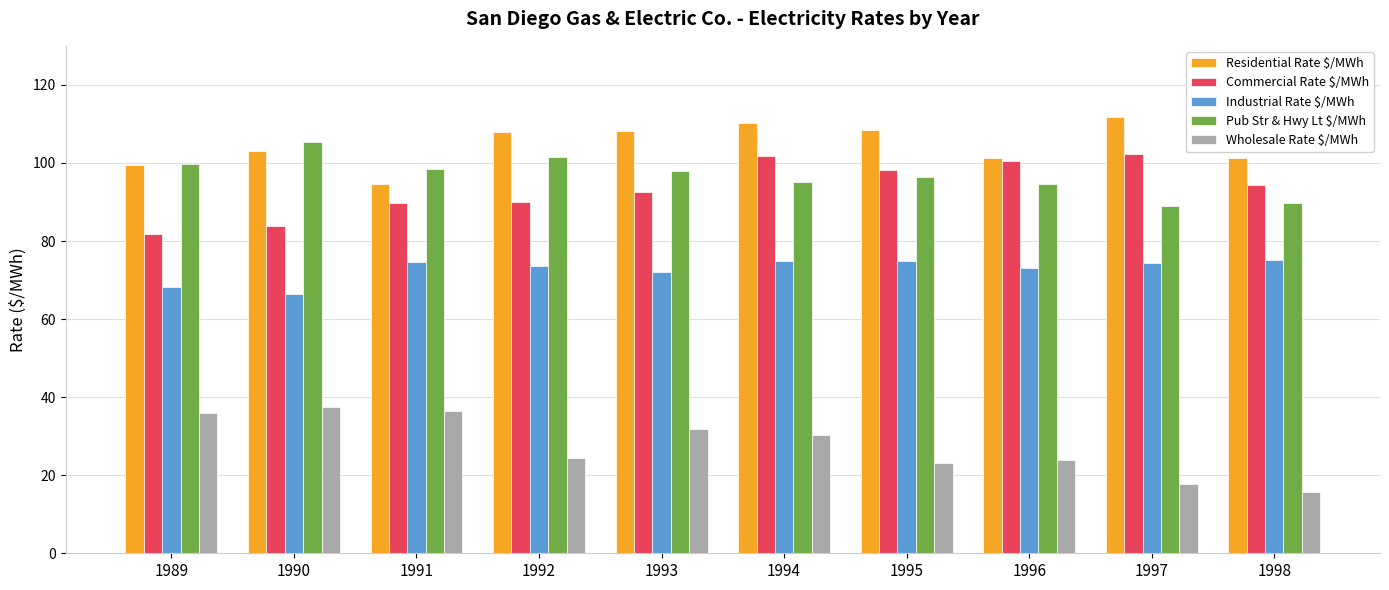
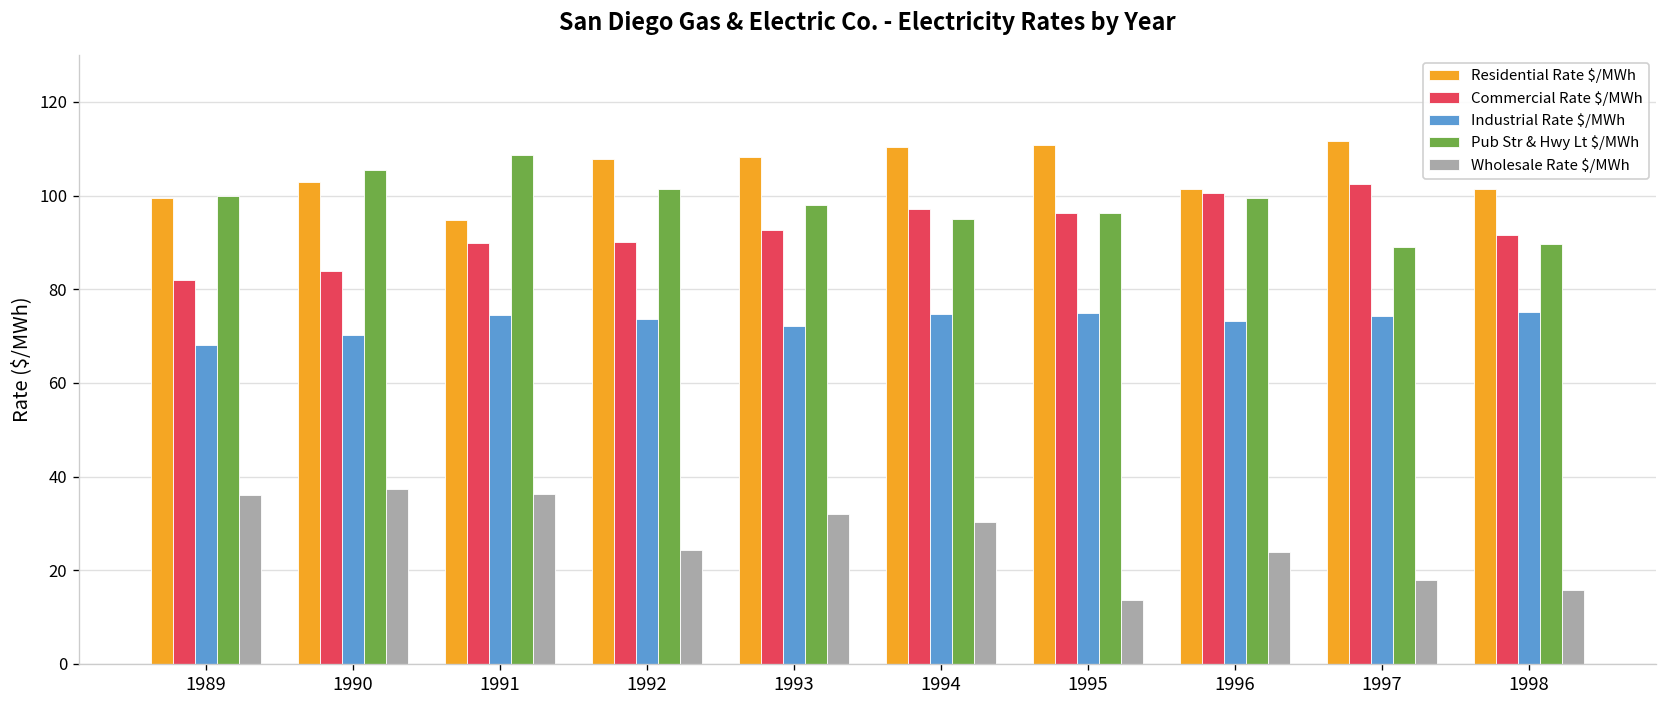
  {
    "Residential Rate $/MWh": {
      "1989": 100,
      "1990": 103,
      "1991": 95,
      "1992": 108,
      "1993": 108,
      "1994": 110,
-     "1995": 108,
+     "1995": 111,
      "1996": 101,
      "1997": 112,
      "1998": 101
    },
    "Commercial Rate $/MWh": {
      "1989": 82,
      "1990": 84,
      "1991": 90,
      "1992": 90,
      "1993": 93,
-     "1994": 102,
-     "1995": 98,
+     "1994": 97,
+     "1995": 96,
      "1996": 101,
      "1997": 102,
-     "1998": 94
+     "1998": 92
    },
    "Industrial Rate $/MWh": {
      "1989": 68,
-     "1990": 66,
+     "1990": 70,
      "1991": 75,
      "1992": 74,
      "1993": 72,
      "1994": 75,
      "1995": 75,
      "1996": 73,
      "1997": 74,
      "1998": 75
    },
    "Pub Str & Hwy Lt $/MWh": {
      "1989": 100,
      "1990": 105,
-     "1991": 99,
+     "1991": 109,
      "1992": 101,
      "1993": 98,
      "1994": 95,
      "1995": 96,
-     "1996": 95,
+     "1996": 99,
      "1997": 89,
      "1998": 90
    },
    "Wholesale Rate $/MWh": {
      "1989": 36,
      "1990": 37,
      "1991": 36,
      "1992": 24,
      "1993": 32,
      "1994": 30,
-     "1995": 23,
+     "1995": 14,
      "1996": 24,
      "1997": 18,
      "1998": 16
    }
  }
